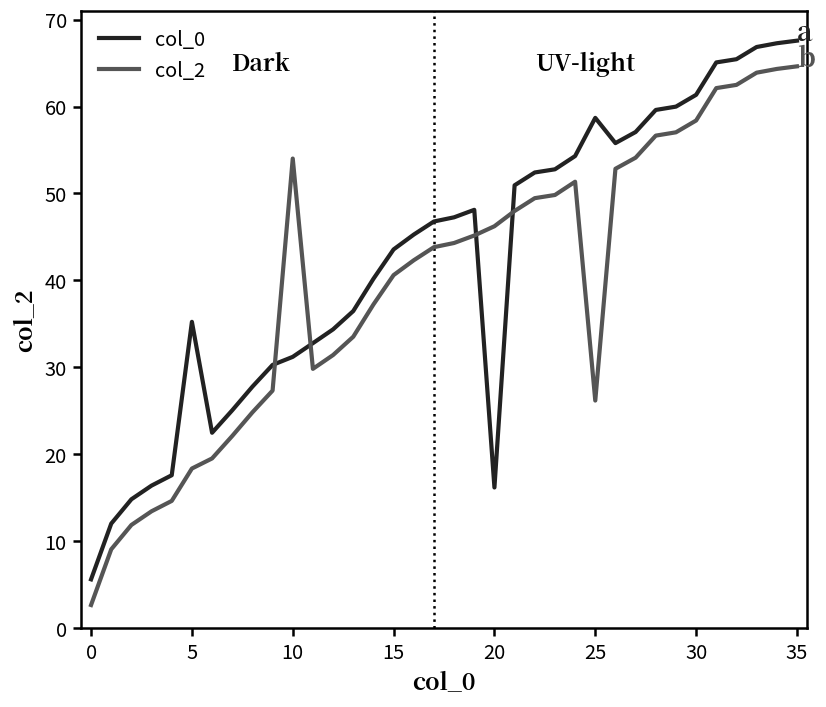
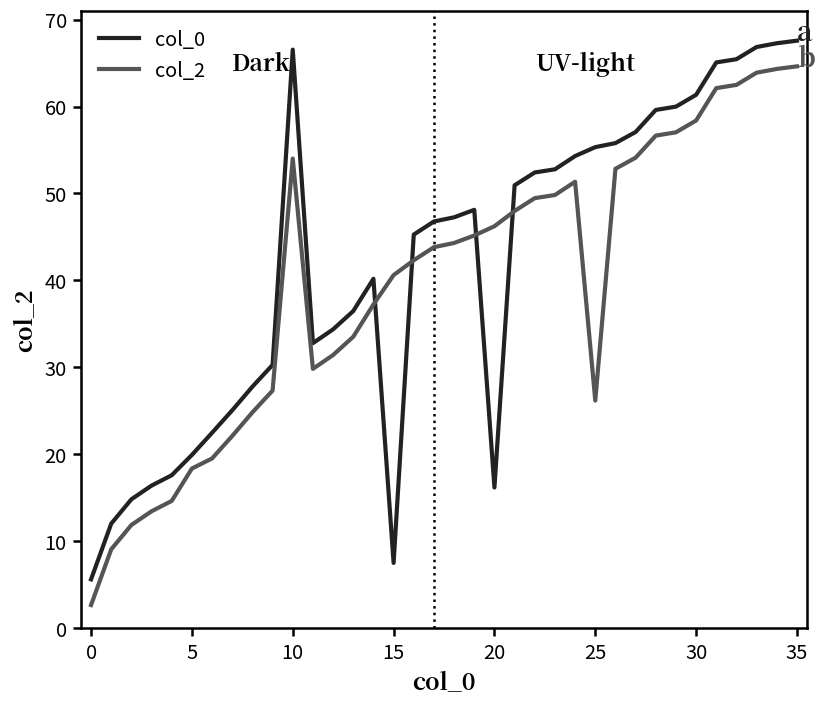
  {
    "col_0": {
      "0": 6,
-     "5": 35,
-     "10": 31,
-     "15": 44,
+     "5": 20,
+     "10": 67,
+     "15": 8,
      "20": 16,
-     "25": 59,
+     "25": 55,
      "30": 61,
      "35": 68
    },
    "col_2": {
      "0": 3,
      "5": 18,
      "10": 54,
      "15": 41,
      "20": 46,
      "25": 26,
      "30": 58,
      "35": 65
    }
  }
